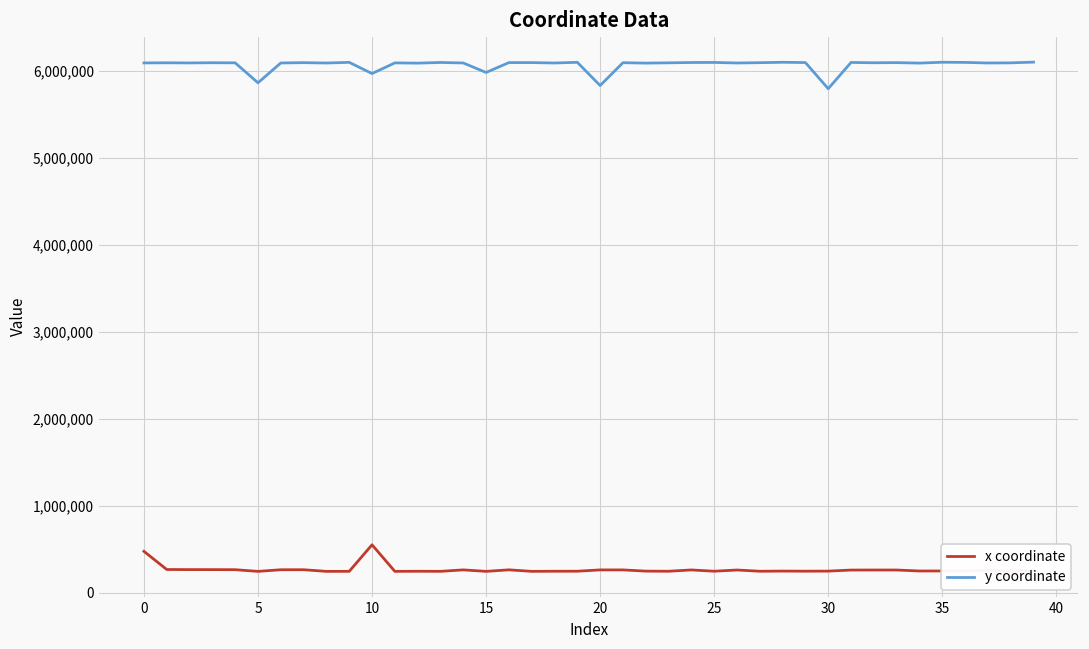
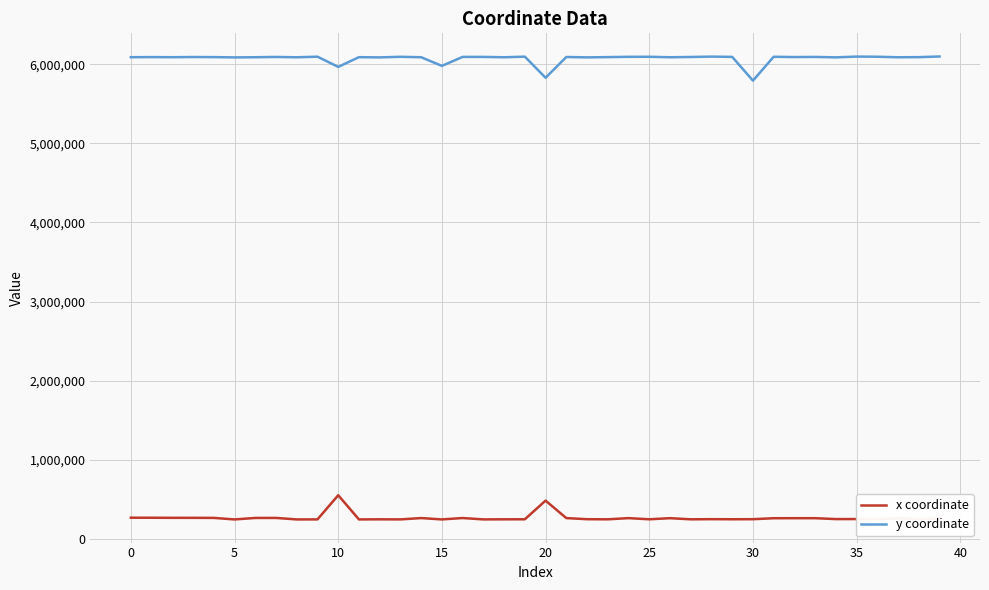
  {
    "x coordinate": {
-     "0": "500,000",
+     "0": "300,000",
      "5": "200,000",
      "10": "500,000",
      "15": "200,000",
-     "20": "300,000",
+     "20": "500,000",
      "25": "200,000",
      "30": "200,000"
    },
    "y coordinate": {
      "0": "6,100,000",
-     "5": "5,900,000",
+     "5": "6,100,000",
      "10": "6,000,000",
      "15": "6,000,000",
      "20": "5,800,000",
      "25": "6,100,000",
      "30": "5,800,000",
      "35": "6,100,000"
    }
  }
